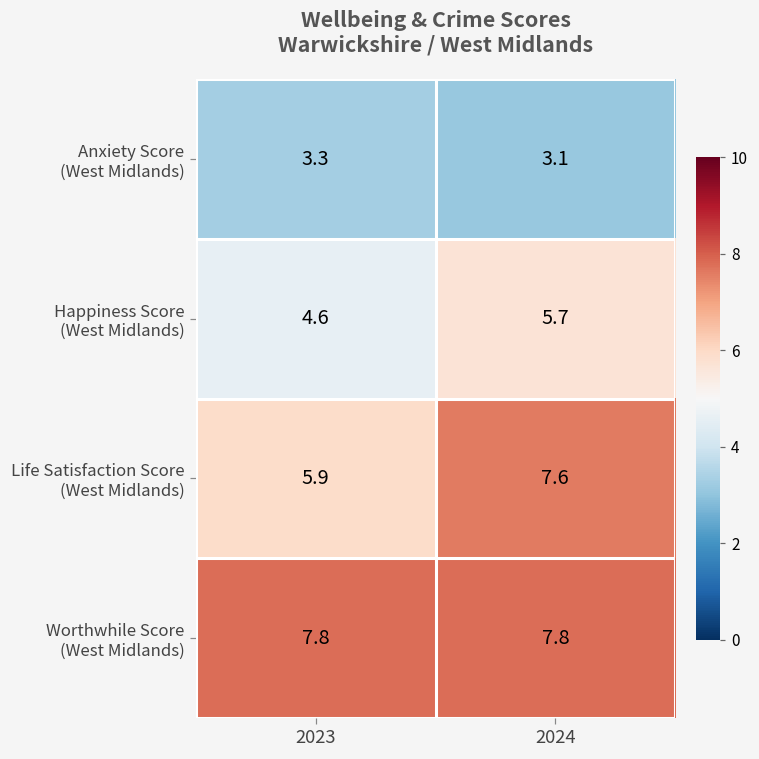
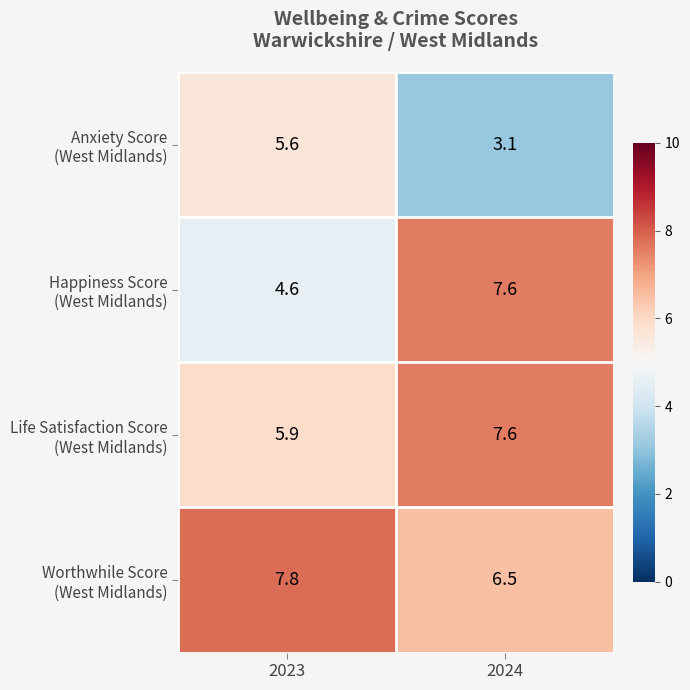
  {
    "Anxiety Score (West Midlands)": {
-     "2023": 3.3,
+     "2023": 5.6,
      "2024": 3.1
    },
    "Happiness Score (West Midlands)": {
      "2023": 4.6,
-     "2024": 5.7
+     "2024": 7.6
    },
    "Life Satisfaction Score (West Midlands)": {
      "2023": 5.9,
      "2024": 7.6
    },
    "Worthwhile Score (West Midlands)": {
      "2023": 7.8,
-     "2024": 7.8
+     "2024": 6.5
    }
  }
